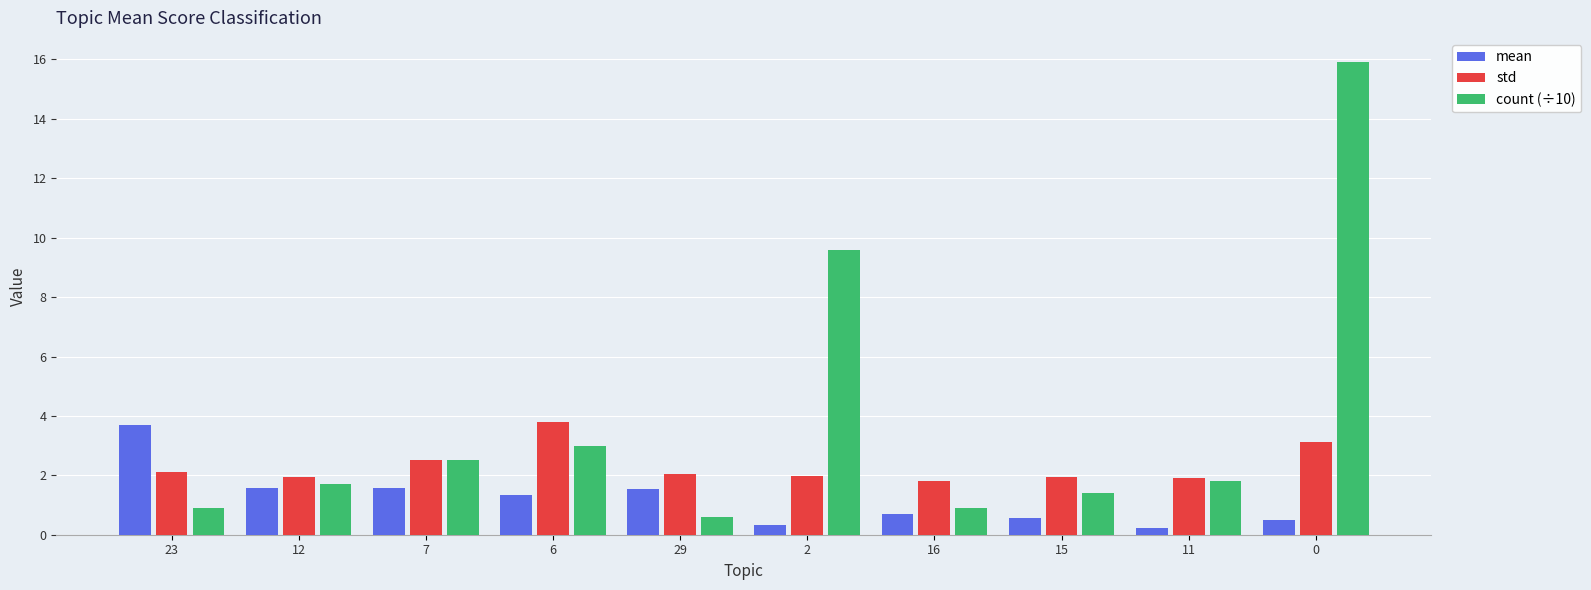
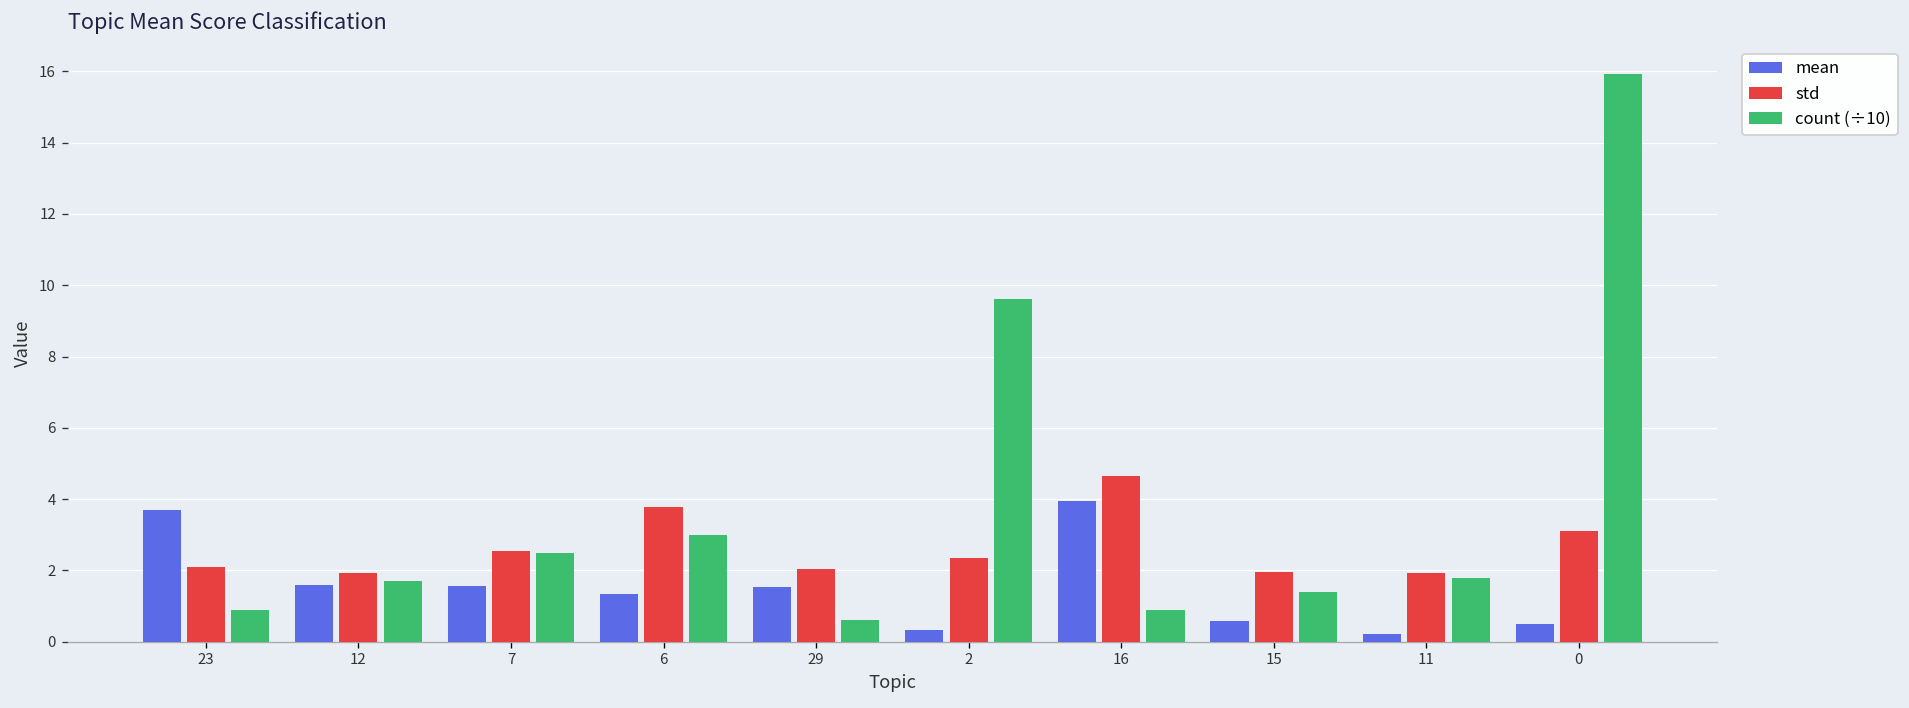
  {
    "mean": {
      "23": 3.7,
      "12": 1.6,
      "7": 1.6,
      "6": 1.3,
      "29": 1.5,
      "2": 0.3,
-     "16": 0.7,
+     "16": 3.9,
      "15": 0.6,
      "11": 0.2,
      "0": 0.5
    },
    "std": {
      "23": 2.1,
      "12": 1.9,
      "7": 2.5,
      "6": 3.8,
      "29": 2.0,
-     "2": 2.0,
-     "16": 1.8,
+     "2": 2.4,
+     "16": 4.6,
      "15": 2.0,
      "11": 1.9,
      "0": 3.1
    },
    "count (÷10)": {
      "23": 0.9,
      "12": 1.7,
      "7": 2.5,
      "6": 3.0,
      "29": 0.6,
      "2": 9.6,
      "16": 0.9,
      "15": 1.4,
      "11": 1.8,
      "0": 15.9
    }
  }
